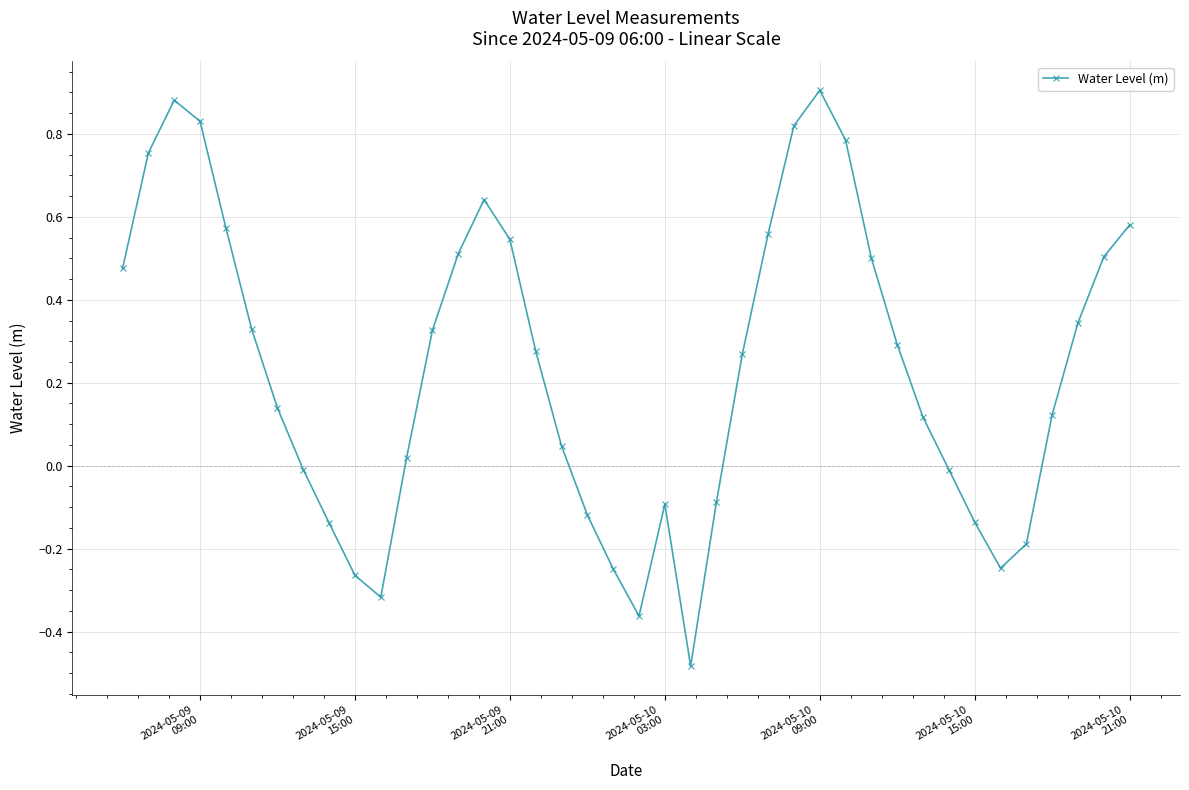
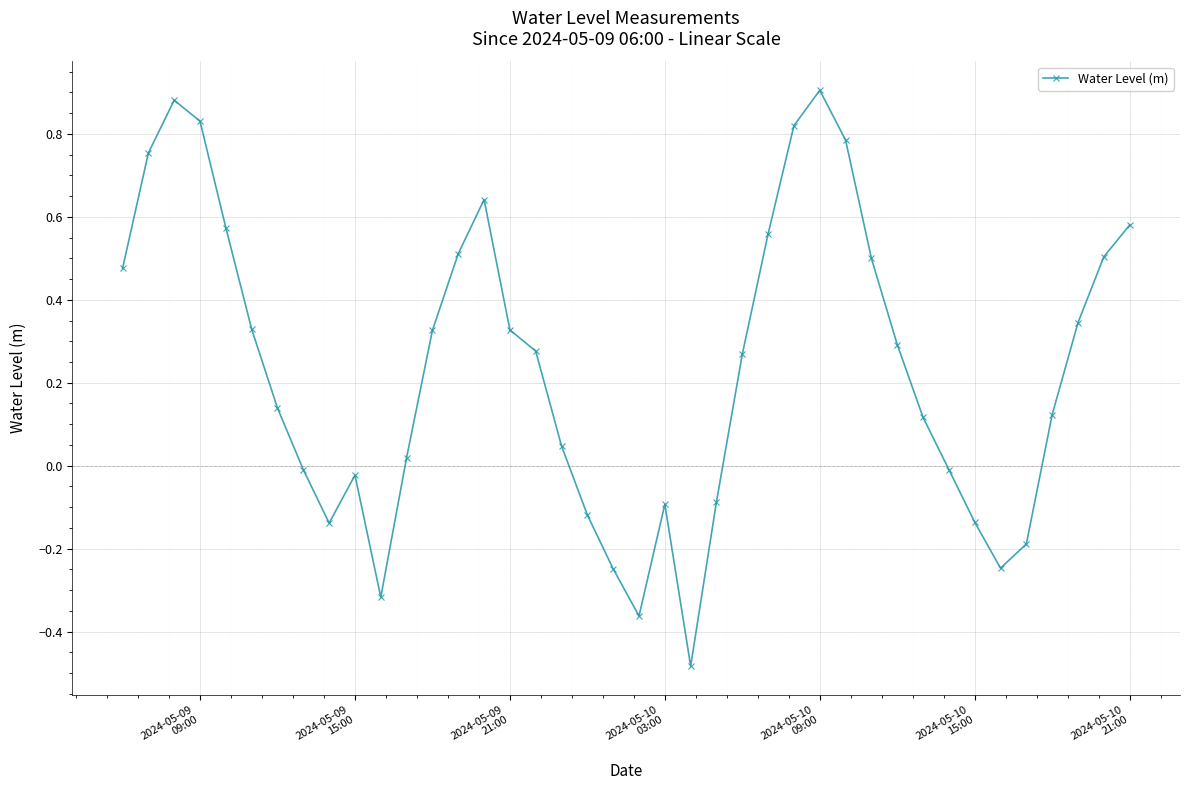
  {
    "2024-05-09 09:00": 0.83,
-   "2024-05-09 15:00": -0.26,
-   "2024-05-09 21:00": 0.55,
+   "2024-05-09 15:00": -0.02,
+   "2024-05-09 21:00": 0.33,
    "2024-05-10 03:00": -0.09,
    "2024-05-10 09:00": 0.91,
    "2024-05-10 15:00": -0.14,
    "2024-05-10 21:00": 0.58
  }
